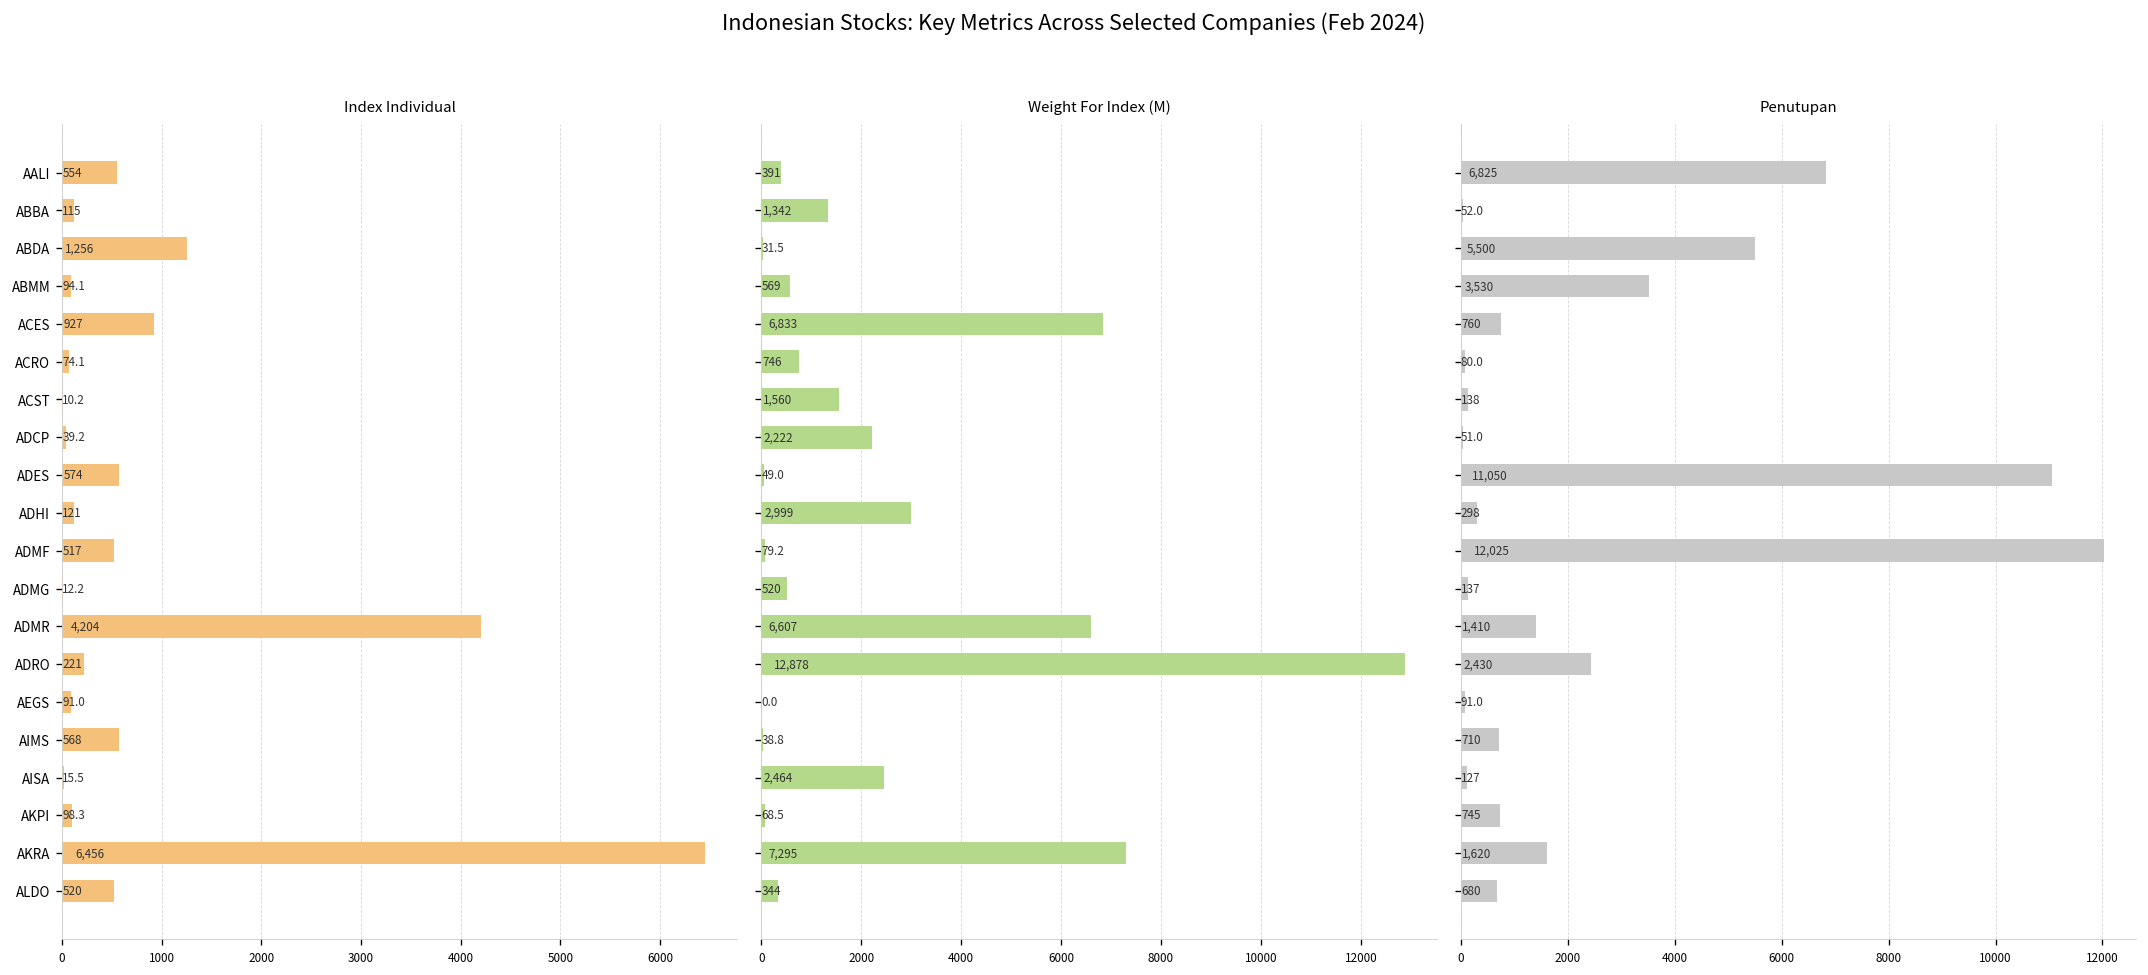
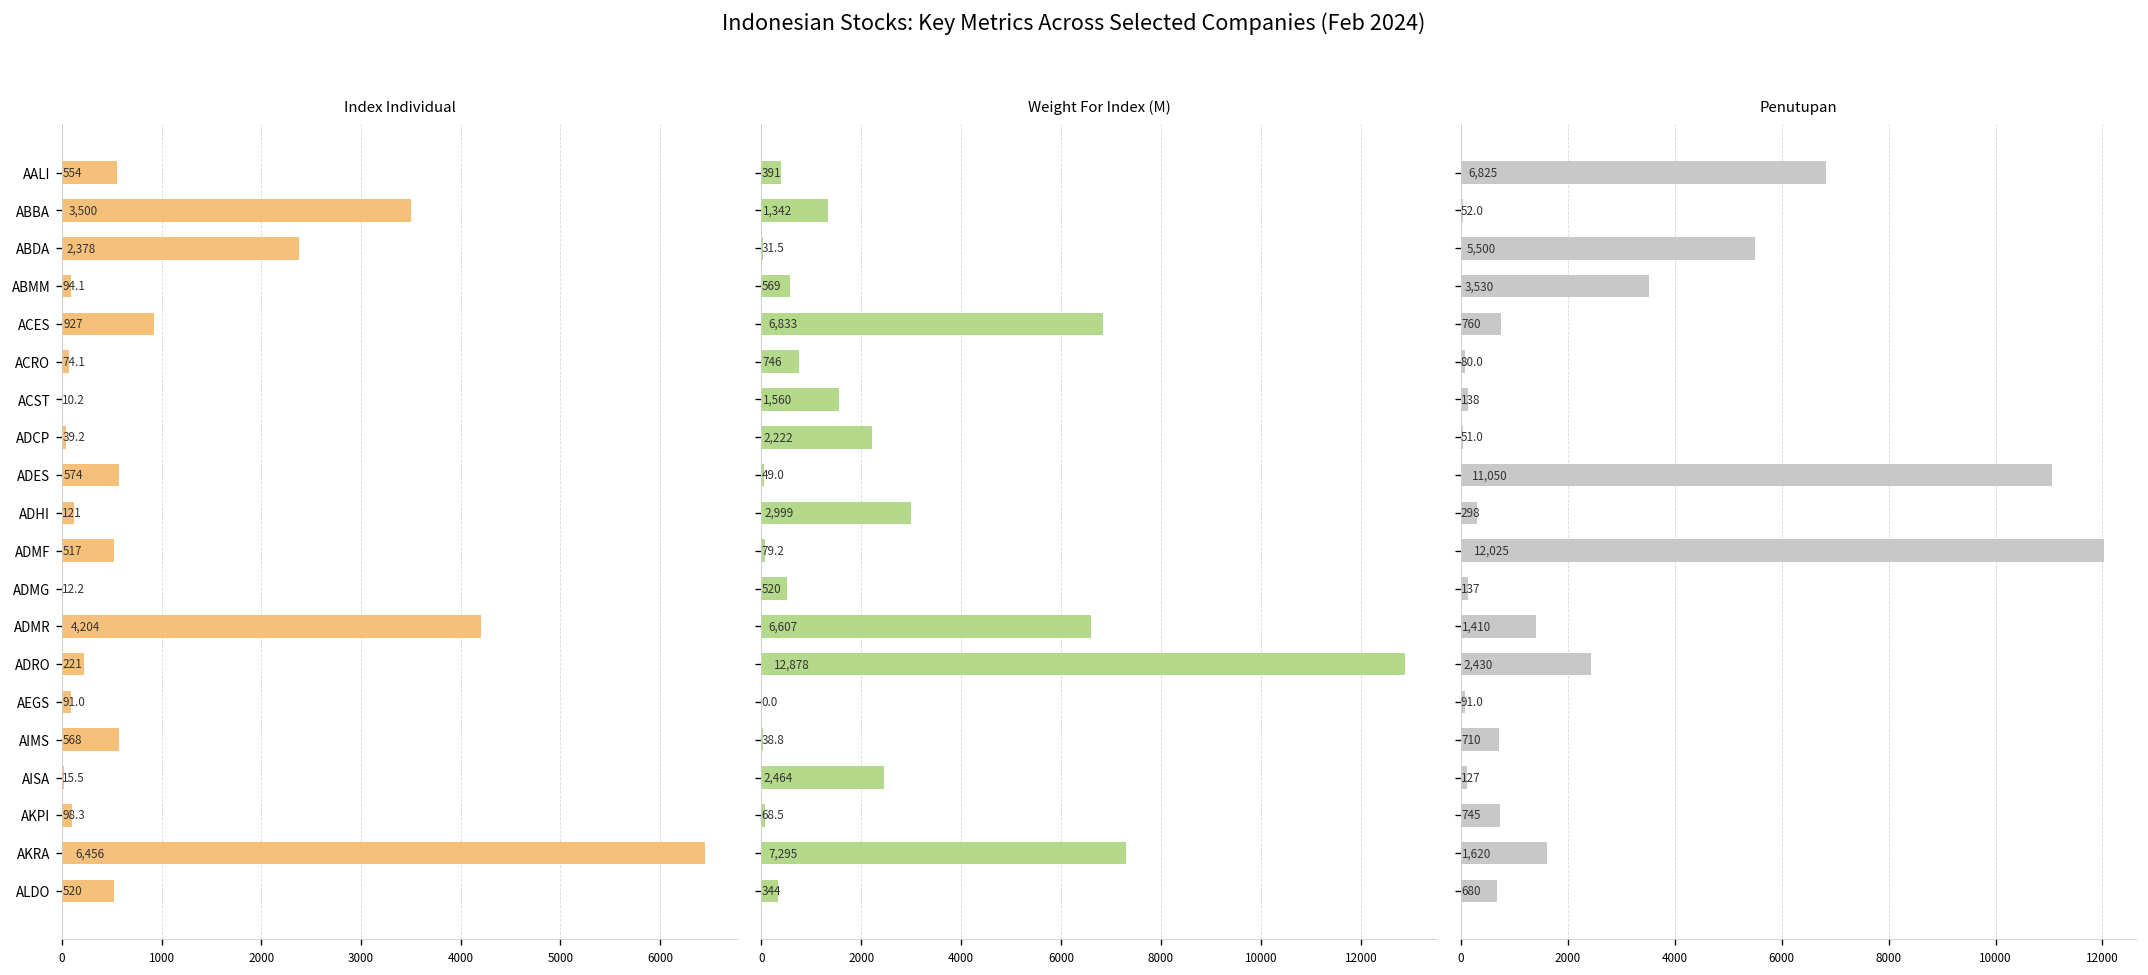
  {
    "Index Individual": {
      "AALI": "554",
-     "ABBA": "115",
-     "ABDA": "1,256",
+     "ABBA": "3,500",
+     "ABDA": "2,378",
      "ABMM": "94.1",
      "ACES": "927",
      "ACRO": "74.1",
      "ACST": "10.2",
      "ADCP": "39.2",
      "ADES": "574",
      "ADHI": "121",
      "ADMF": "517",
      "ADMG": "12.2",
      "ADMR": "4,204",
      "ADRO": "221",
      "AEGS": "91.0",
      "AIMS": "568",
      "AISA": "15.5",
      "AKPI": "98.3",
      "AKRA": "6,456",
      "ALDO": "520"
    }
  }
